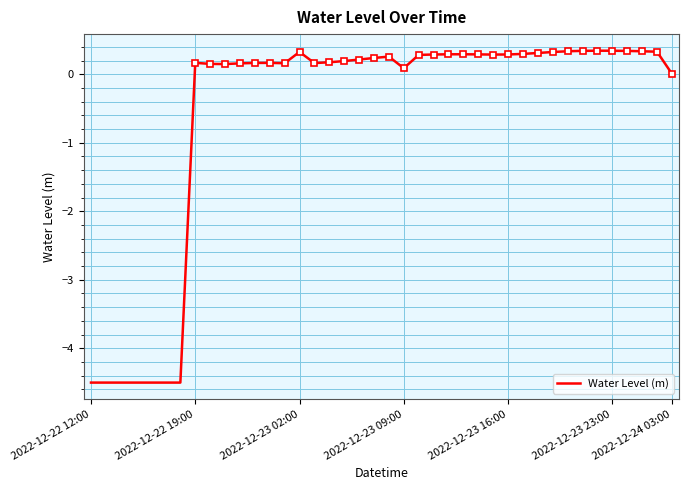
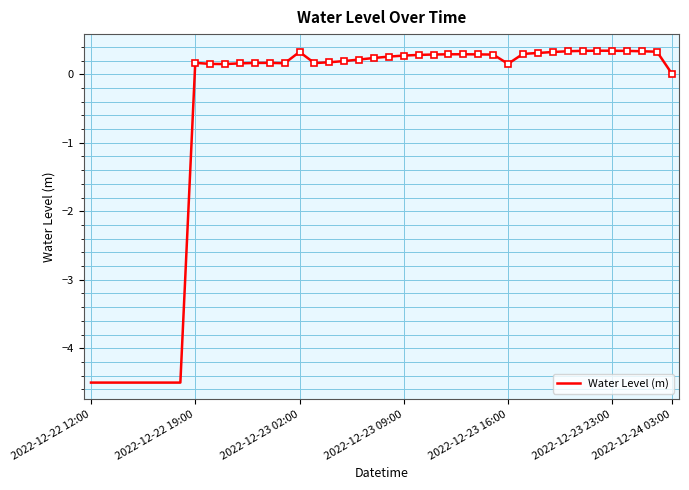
  {
    "Water Level (m)": {
      "2022-12-22 12:00": -4.5,
-     "2022-12-23 09:00": 0.1,
-     "2022-12-23 16:00": 0.3
+     "2022-12-23 09:00": 0.3,
+     "2022-12-23 16:00": 0.2
    }
  }
